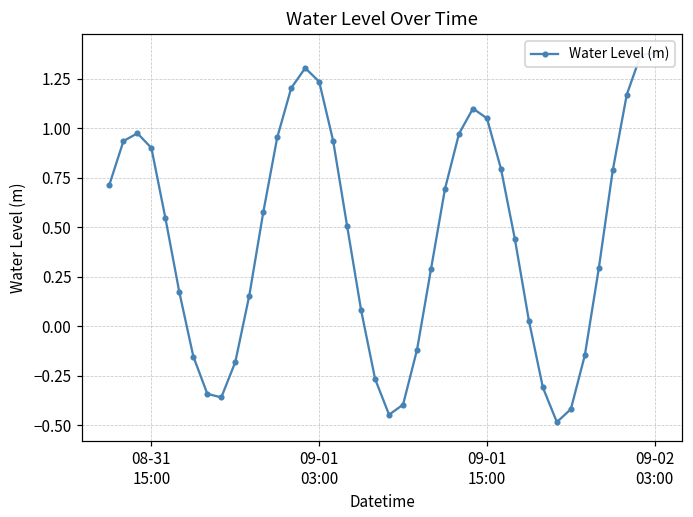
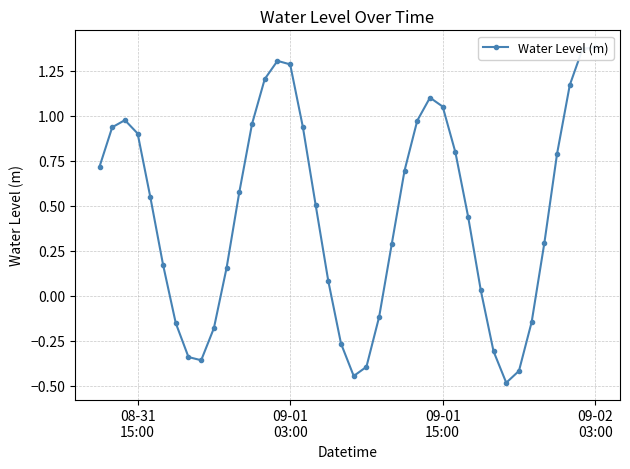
  {
    "08-31 15:00": 0.90,
-   "09-01 03:00": 1.24,
+   "09-01 03:00": 1.29,
    "09-01 15:00": 1.05
  }
